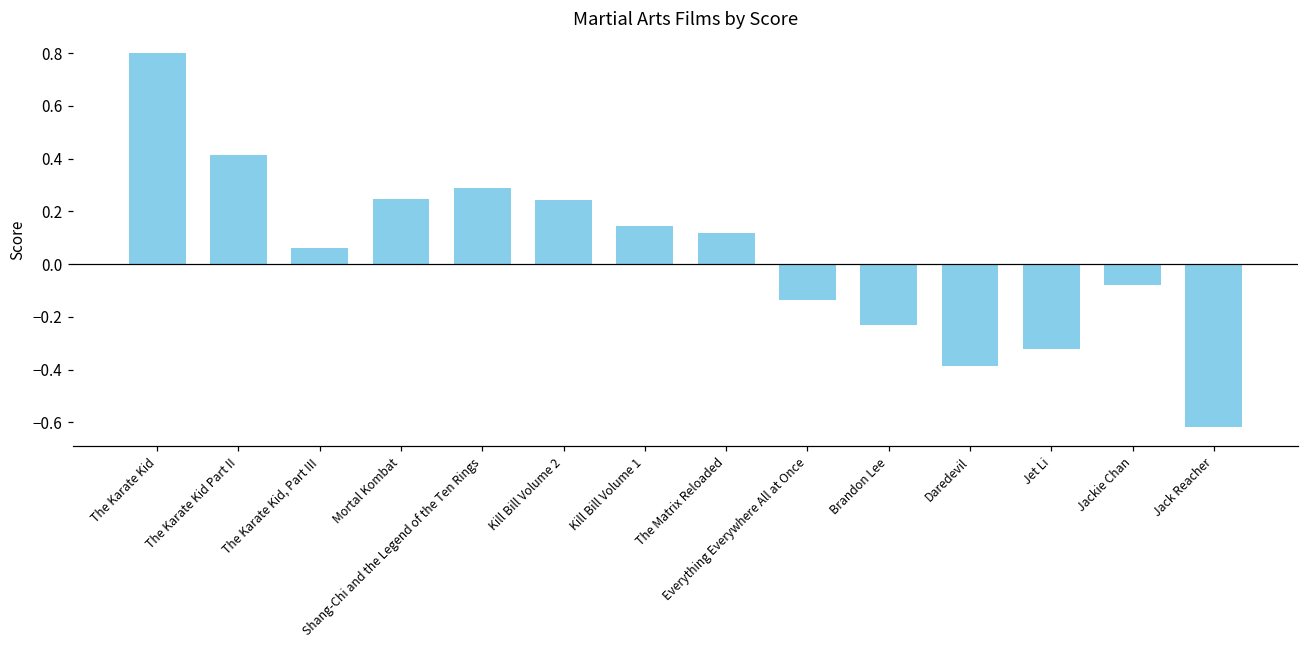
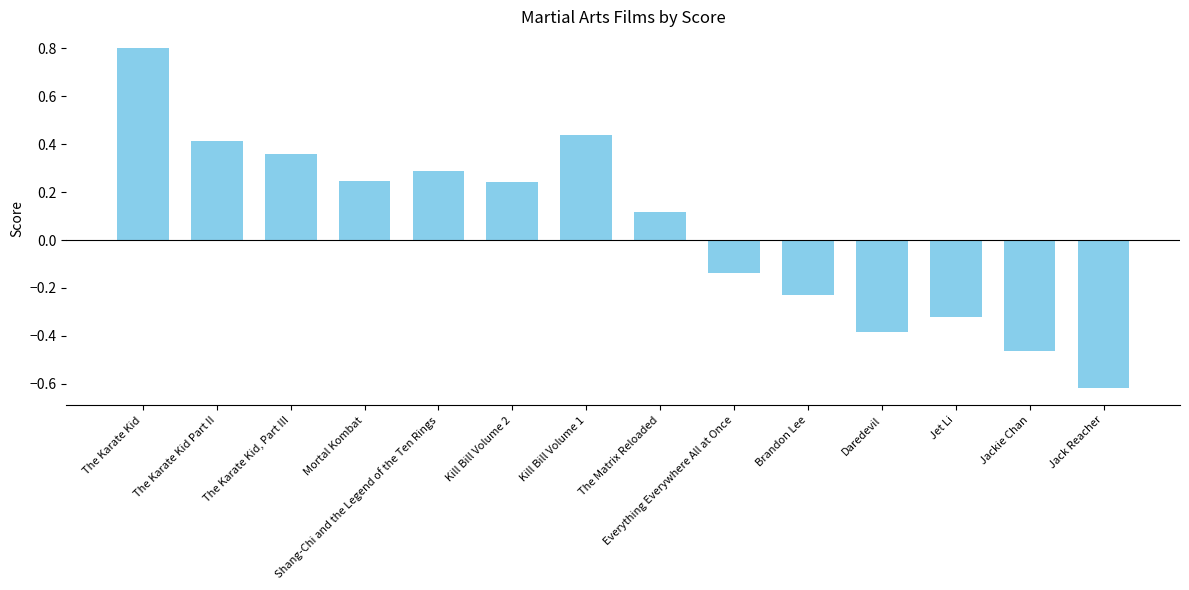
  {
    "The Karate Kid": 0.80,
    "The Karate Kid Part II": 0.41,
-   "The Karate Kid, Part III": 0.06,
+   "The Karate Kid, Part III": 0.36,
    "Mortal Kombat": 0.25,
    "Shang-Chi and the Legend of the Ten Rings": 0.29,
    "Kill Bill Volume 2": 0.24,
-   "Kill Bill Volume 1": 0.15,
+   "Kill Bill Volume 1": 0.44,
    "The Matrix Reloaded": 0.12,
    "Everything Everywhere All at Once": -0.14,
    "Brandon Lee": -0.23,
    "Daredevil": -0.39,
    "Jet Li": -0.32,
-   "Jackie Chan": -0.08,
+   "Jackie Chan": -0.46,
    "Jack Reacher": -0.62
  }
